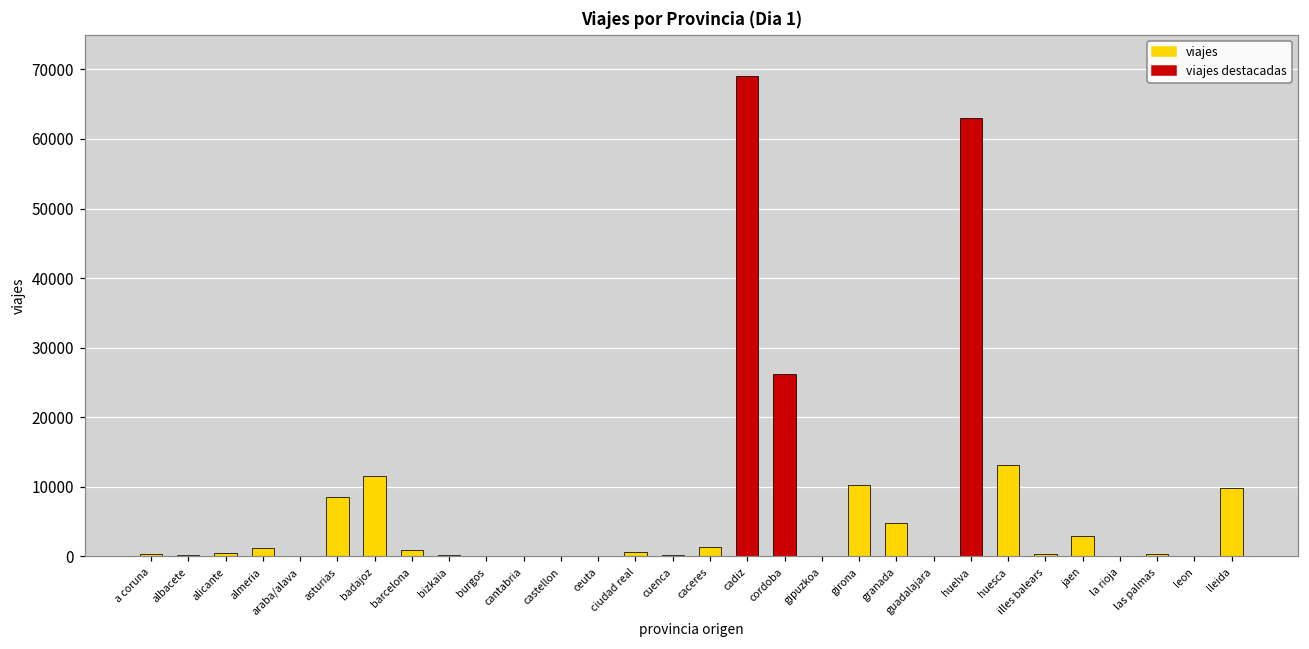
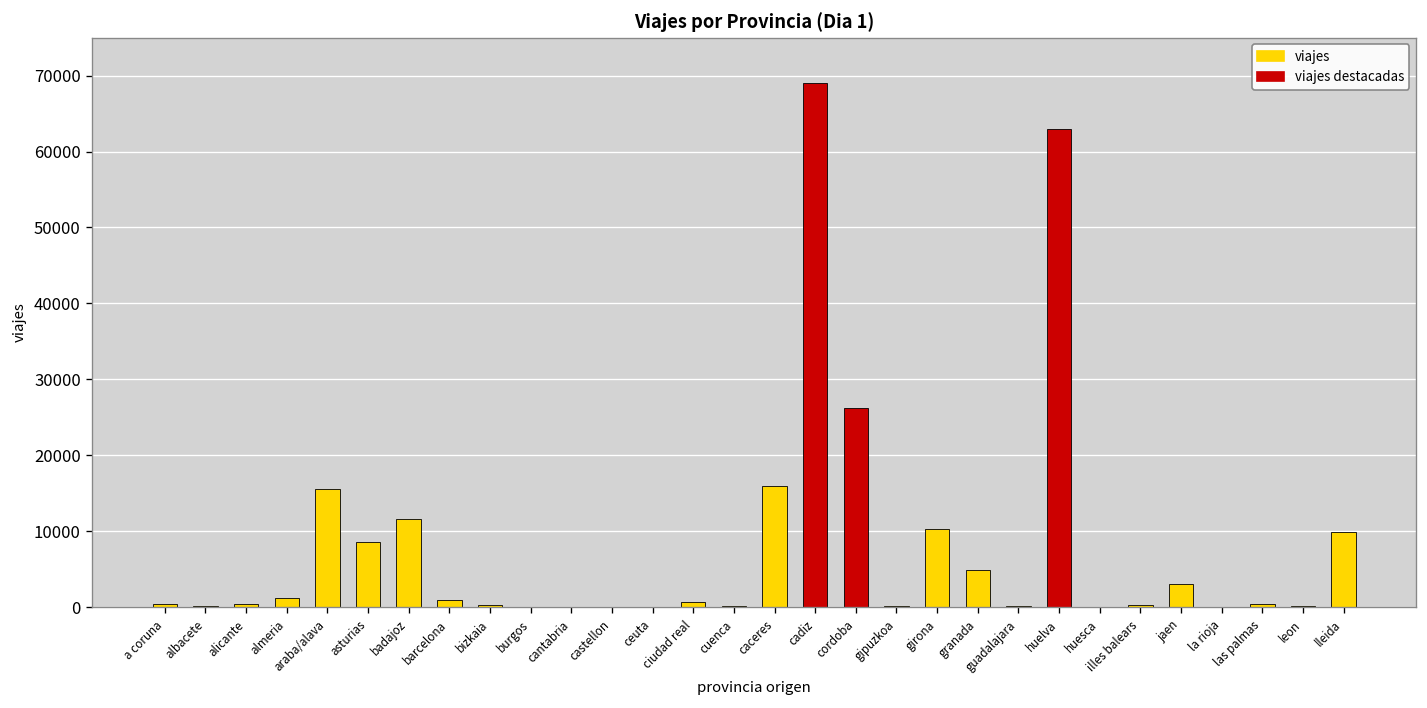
  {
    "viajes": {
      "alicante": 0,
      "almeria": 1000,
-     "araba/alava": 0,
+     "araba/alava": 16000,
      "asturias": 9000,
      "badajoz": 12000,
      "barcelona": 1000,
      "ciudad real": 1000,
-     "caceres": 1000,
+     "caceres": 16000,
      "girona": 10000,
      "granada": 5000,
-     "huesca": 13000,
+     "huesca": 0,
      "jaen": 3000,
      "las palmas": 0,
      "lleida": 10000
    },
    "viajes destacadas": {
      "cadiz": 69000,
      "cordoba": 26000,
      "huelva": 63000
    }
  }
